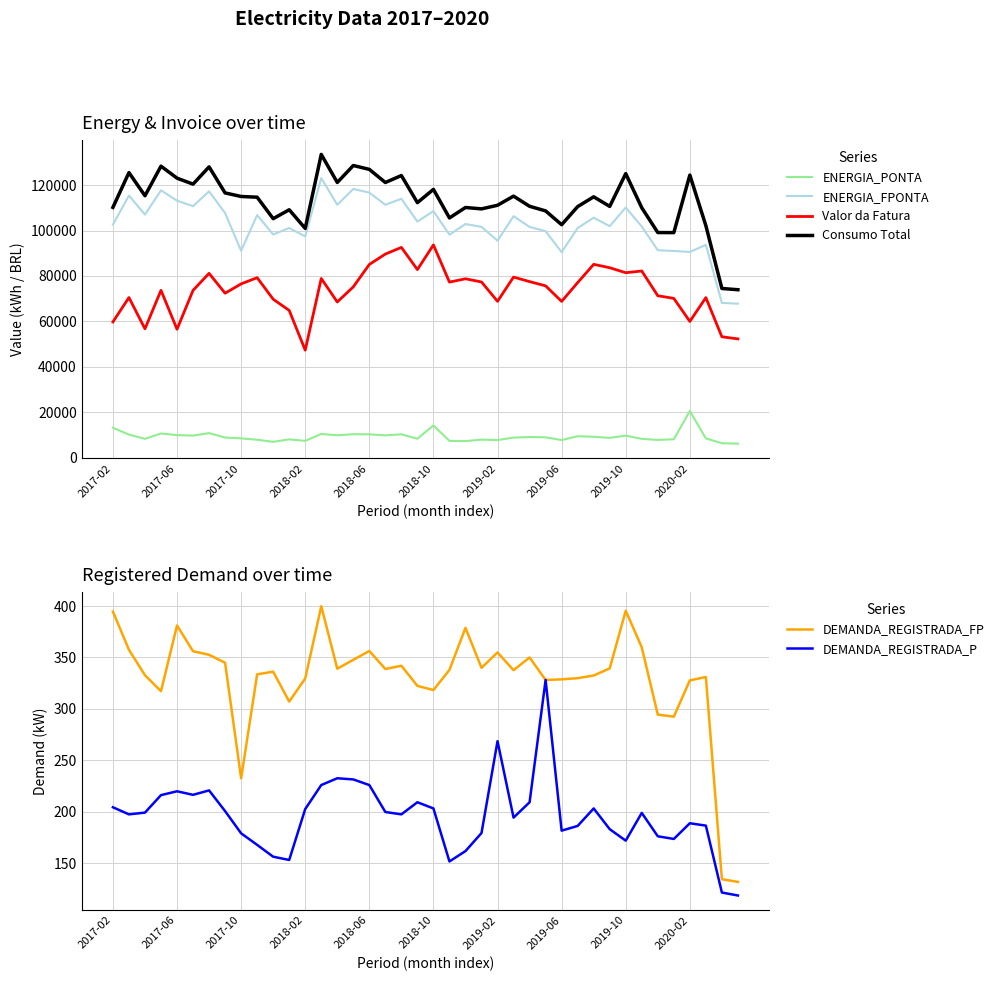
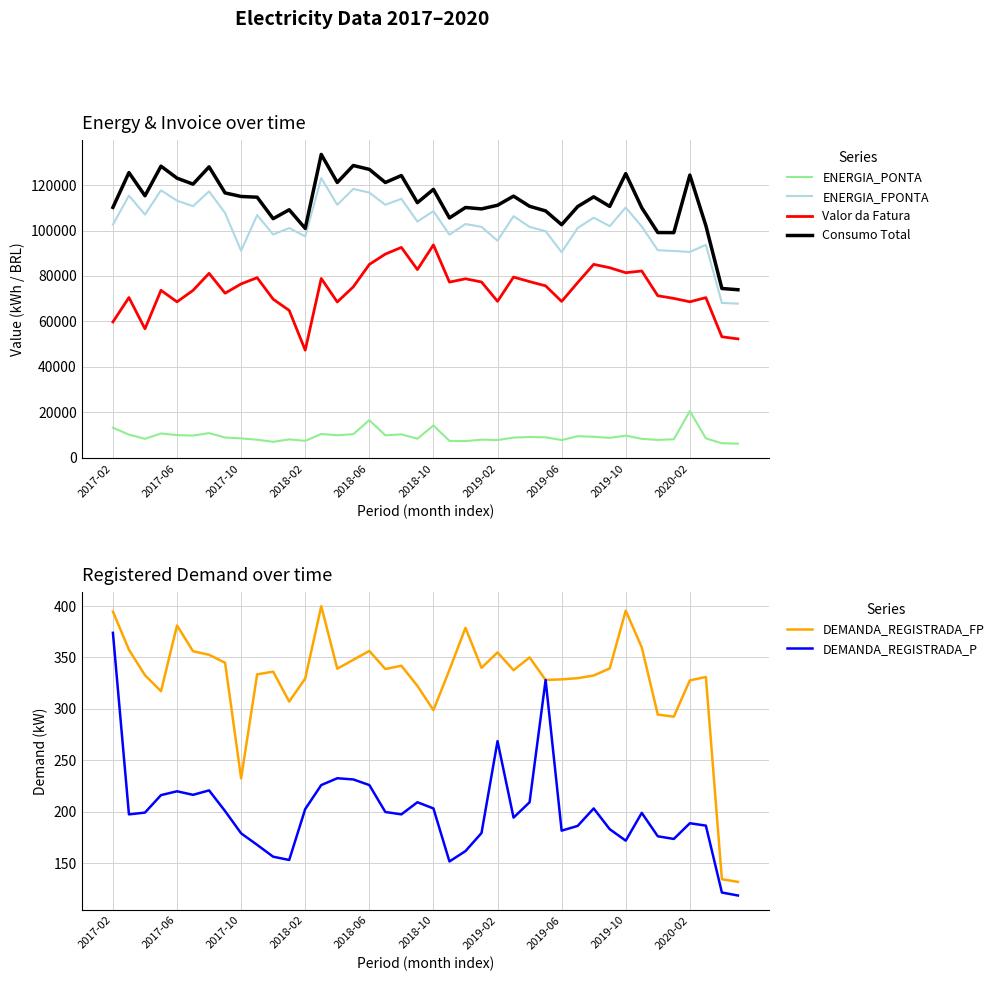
  {
    "Energy & Invoice over time": {
      "ENERGIA_PONTA": {
        "2017-02": 13000,
        "2017-06": 10000,
        "2017-10": 8000,
        "2018-02": 7000,
-       "2018-06": 10000,
+       "2018-06": 17000,
        "2018-10": 14000,
        "2019-02": 8000,
        "2019-06": 8000,
        "2019-10": 10000,
        "2020-02": 21000
      },
      "ENERGIA_FPONTA": {
        "2017-02": 103000,
        "2017-06": 113000,
        "2017-10": 91000,
        "2018-02": 97000,
        "2018-06": 117000,
        "2018-10": 109000,
        "2019-02": 96000,
        "2019-06": 90000,
        "2019-10": 110000,
        "2020-02": 91000
      },
      "Valor da Fatura": {
        "2017-02": 60000,
-       "2017-06": 57000,
+       "2017-06": 69000,
        "2017-10": 76000,
        "2018-02": 47000,
        "2018-06": 85000,
        "2018-10": 94000,
        "2019-02": 69000,
        "2019-06": 69000,
        "2019-10": 81000,
-       "2020-02": 60000
+       "2020-02": 69000
      },
      "Consumo Total": {
        "2017-02": 110000,
        "2017-06": 123000,
        "2017-10": 115000,
        "2018-02": 101000,
        "2018-06": 127000,
        "2018-10": 118000,
        "2019-02": 111000,
        "2019-06": 103000,
        "2019-10": 125000,
        "2020-02": 124000
      }
    },
    "Registered Demand over time": {
      "DEMANDA_REGISTRADA_FP": {
        "2017-02": 395,
        "2017-06": 381,
        "2017-10": 232,
        "2018-02": 329,
        "2018-06": 356,
-       "2018-10": 318,
+       "2018-10": 299,
        "2019-02": 355,
        "2019-06": 329,
        "2019-10": 395,
        "2020-02": 328
      },
      "DEMANDA_REGISTRADA_P": {
-       "2017-02": 204,
+       "2017-02": 374,
        "2017-06": 220,
        "2017-10": 179,
        "2018-02": 202,
        "2018-06": 226,
        "2018-10": 203,
        "2019-02": 268,
        "2019-06": 181,
        "2019-10": 172,
        "2020-02": 189
      }
    }
  }
